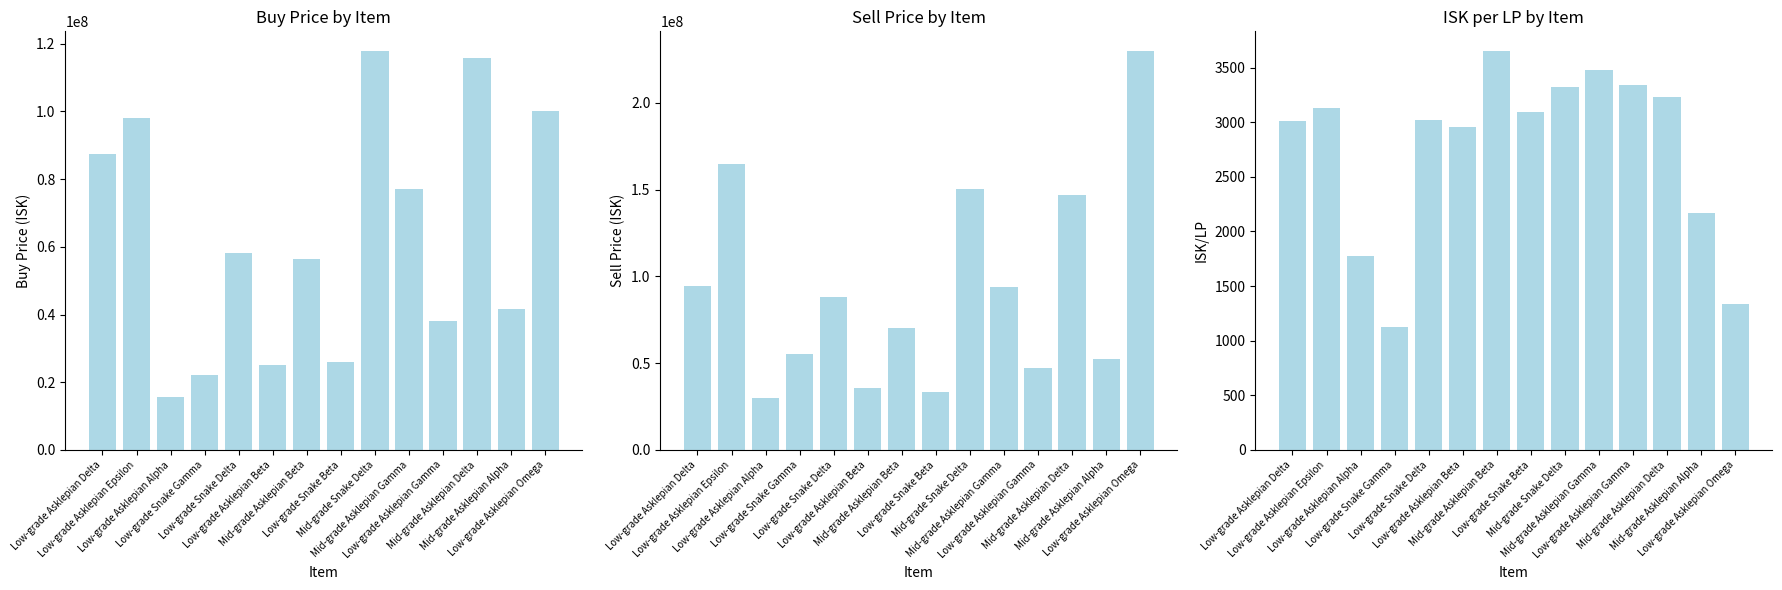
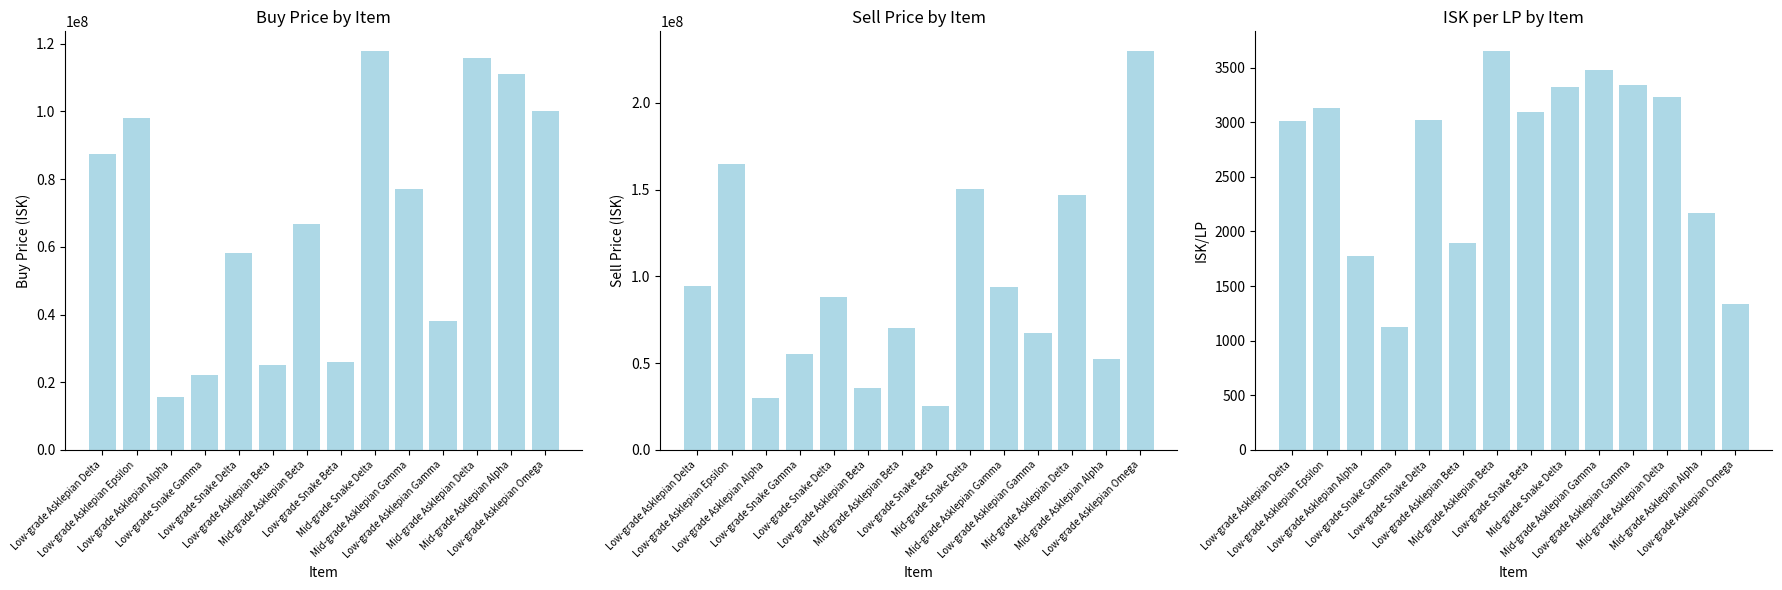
  {
    "Buy Price by Item": {
      "Low-grade Asklepian Delta": 87000000,
      "Low-grade Asklepian Epsilon": 98000000,
      "Low-grade Asklepian Alpha": 16000000,
      "Low-grade Snake Gamma": 22000000,
      "Low-grade Snake Delta": 58000000,
      "Low-grade Asklepian Beta": 25000000,
-     "Mid-grade Asklepian Beta": 56000000,
+     "Mid-grade Asklepian Beta": 67000000,
      "Low-grade Snake Beta": 26000000,
      "Mid-grade Snake Delta": 118000000,
      "Mid-grade Asklepian Gamma": 77000000,
      "Low-grade Asklepian Gamma": 38000000,
      "Mid-grade Asklepian Delta": 116000000,
-     "Mid-grade Asklepian Alpha": 42000000,
+     "Mid-grade Asklepian Alpha": 111000000,
      "Low-grade Asklepian Omega": 100000000
    },
    "Sell Price by Item": {
      "Low-grade Asklepian Delta": 95000000,
      "Low-grade Asklepian Epsilon": 165000000,
      "Low-grade Asklepian Alpha": 30000000,
      "Low-grade Snake Gamma": 55000000,
      "Low-grade Snake Delta": 88000000,
      "Low-grade Asklepian Beta": 36000000,
      "Mid-grade Asklepian Beta": 70000000,
-     "Low-grade Snake Beta": 34000000,
+     "Low-grade Snake Beta": 26000000,
      "Mid-grade Snake Delta": 150000000,
      "Mid-grade Asklepian Gamma": 94000000,
-     "Low-grade Asklepian Gamma": 47000000,
+     "Low-grade Asklepian Gamma": 68000000,
      "Mid-grade Asklepian Delta": 147000000,
      "Mid-grade Asklepian Alpha": 53000000,
      "Low-grade Asklepian Omega": 230000000
    },
    "ISK per LP by Item": {
      "Low-grade Asklepian Delta": 3010,
      "Low-grade Asklepian Epsilon": 3130,
      "Low-grade Asklepian Alpha": 1770,
      "Low-grade Snake Gamma": 1130,
      "Low-grade Snake Delta": 3020,
-     "Low-grade Asklepian Beta": 2950,
+     "Low-grade Asklepian Beta": 1890,
      "Mid-grade Asklepian Beta": 3650,
      "Low-grade Snake Beta": 3090,
      "Mid-grade Snake Delta": 3320,
      "Mid-grade Asklepian Gamma": 3470,
      "Low-grade Asklepian Gamma": 3340,
      "Mid-grade Asklepian Delta": 3230,
      "Mid-grade Asklepian Alpha": 2170,
      "Low-grade Asklepian Omega": 1340
    }
  }
